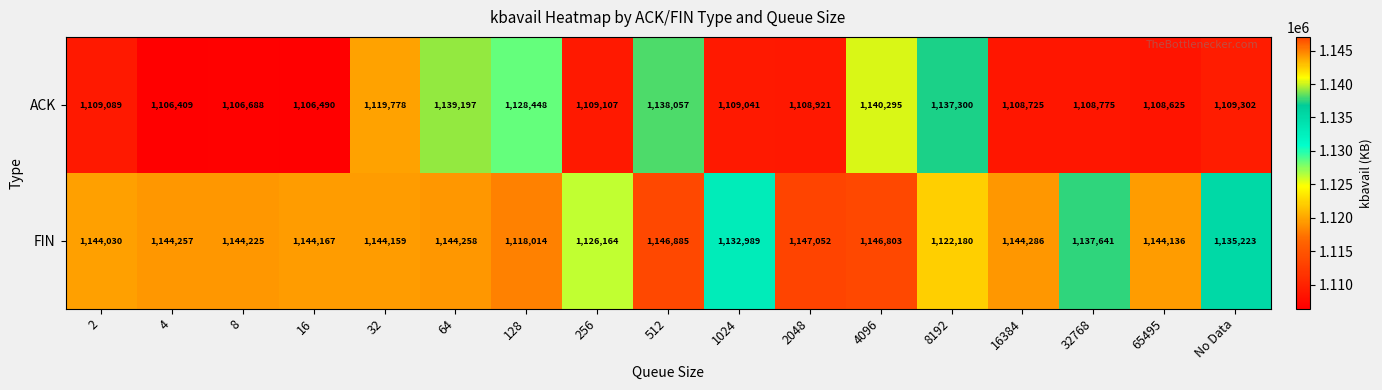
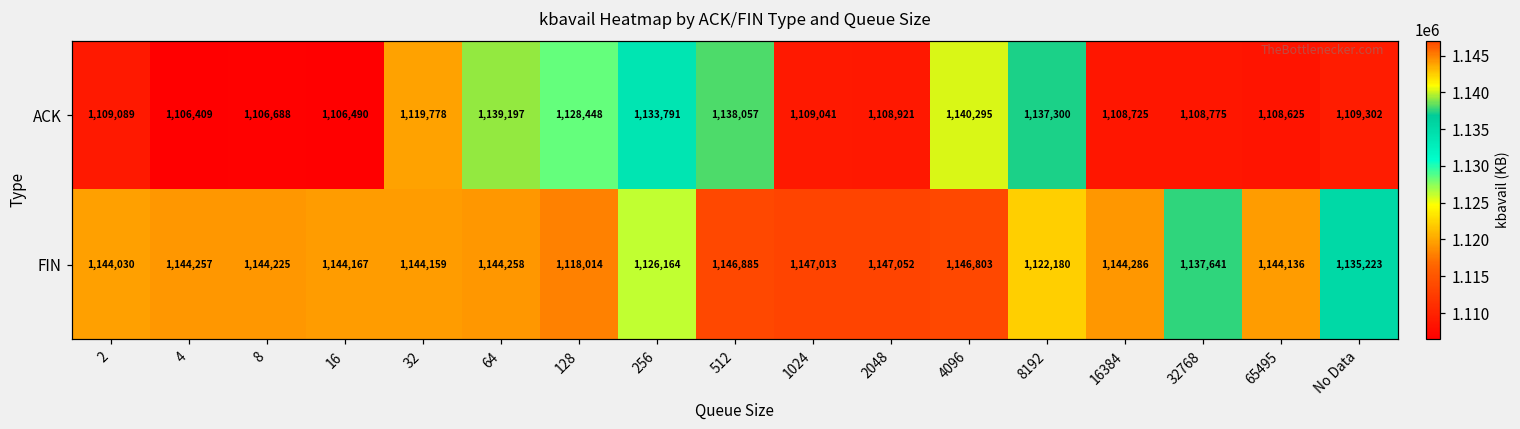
  {
    "ACK": {
      "2": "1,109,089",
      "4": "1,106,409",
      "8": "1,106,688",
      "16": "1,106,490",
      "32": "1,119,778",
      "64": "1,139,197",
      "128": "1,128,448",
-     "256": "1,109,107",
+     "256": "1,133,791",
      "512": "1,138,057",
      "1024": "1,109,041",
      "2048": "1,108,921",
      "4096": "1,140,295",
      "8192": "1,137,300",
      "16384": "1,108,725",
      "32768": "1,108,775",
      "65495": "1,108,625"
    },
    "FIN": {
      "2": "1,144,030",
      "4": "1,144,257",
      "8": "1,144,225",
      "16": "1,144,167",
      "32": "1,144,159",
      "64": "1,144,258",
      "128": "1,118,014",
      "256": "1,126,164",
      "512": "1,146,885",
-     "1024": "1,132,989",
+     "1024": "1,147,013",
      "2048": "1,147,052",
      "4096": "1,146,803",
      "8192": "1,122,180",
      "16384": "1,144,286",
      "32768": "1,137,641",
      "65495": "1,144,136",
      "No Data": "1,135,223"
    }
  }
